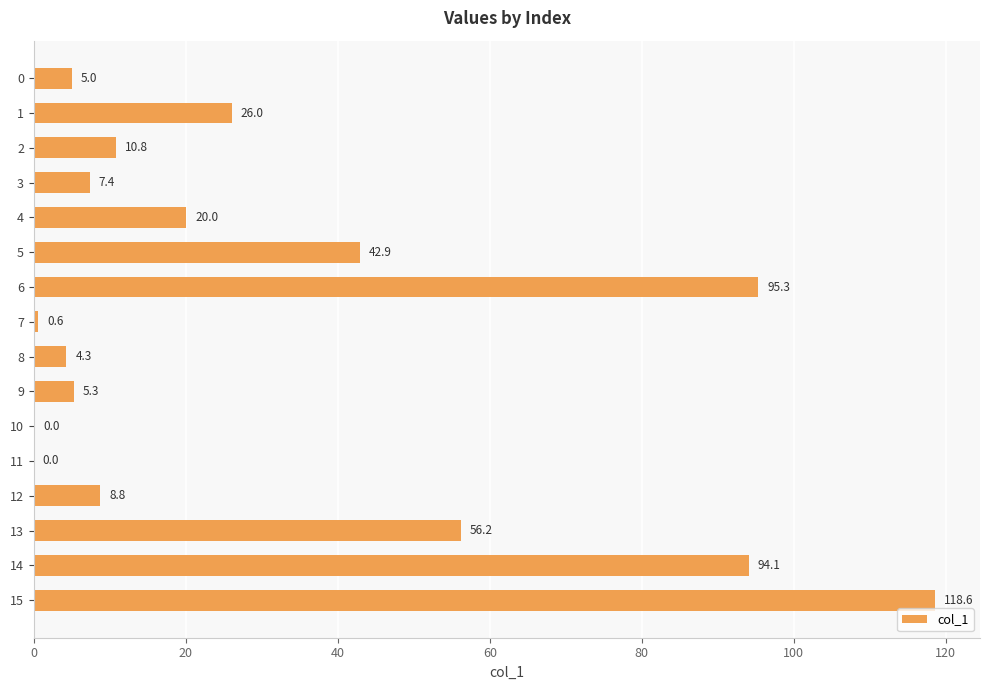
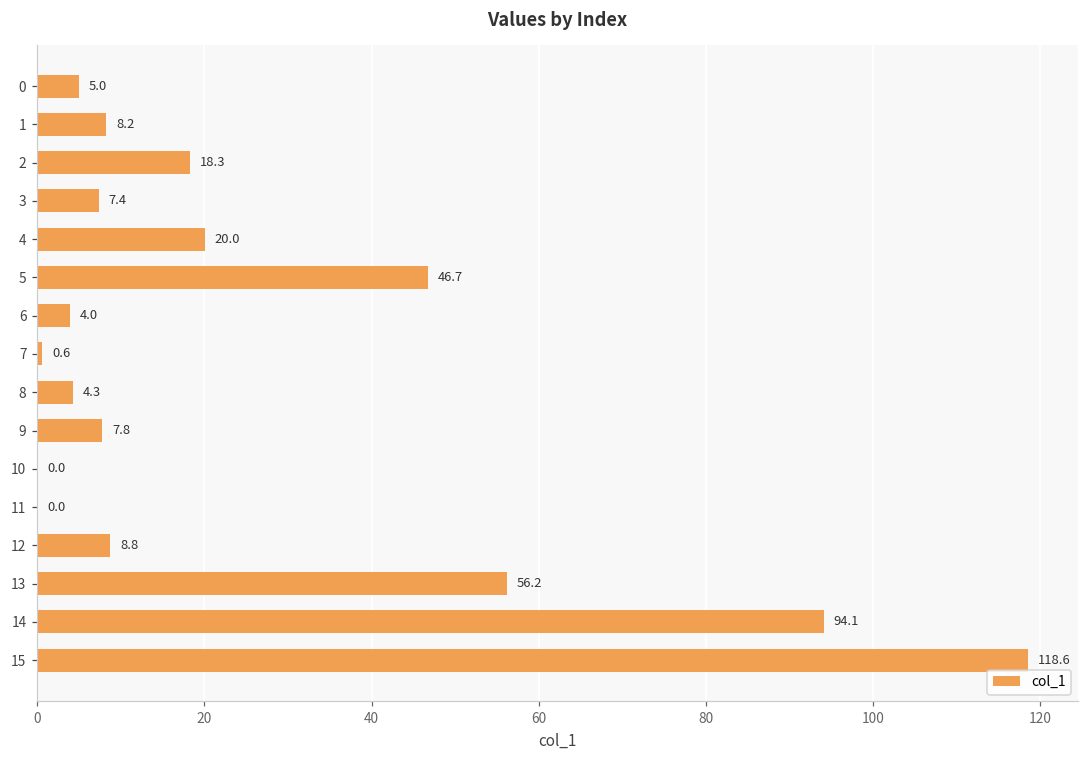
  {
    "0": 5.0,
-   "1": 26.0,
-   "2": 10.8,
+   "1": 8.2,
+   "2": 18.3,
    "3": 7.4,
    "4": 20.0,
-   "5": 42.9,
-   "6": 95.3,
+   "5": 46.7,
+   "6": 4.0,
    "7": 0.6,
    "8": 4.3,
-   "9": 5.3,
+   "9": 7.8,
    "10": 0.0,
    "11": 0.0,
    "12": 8.8,
    "13": 56.2,
    "14": 94.1,
    "15": 118.6
  }
